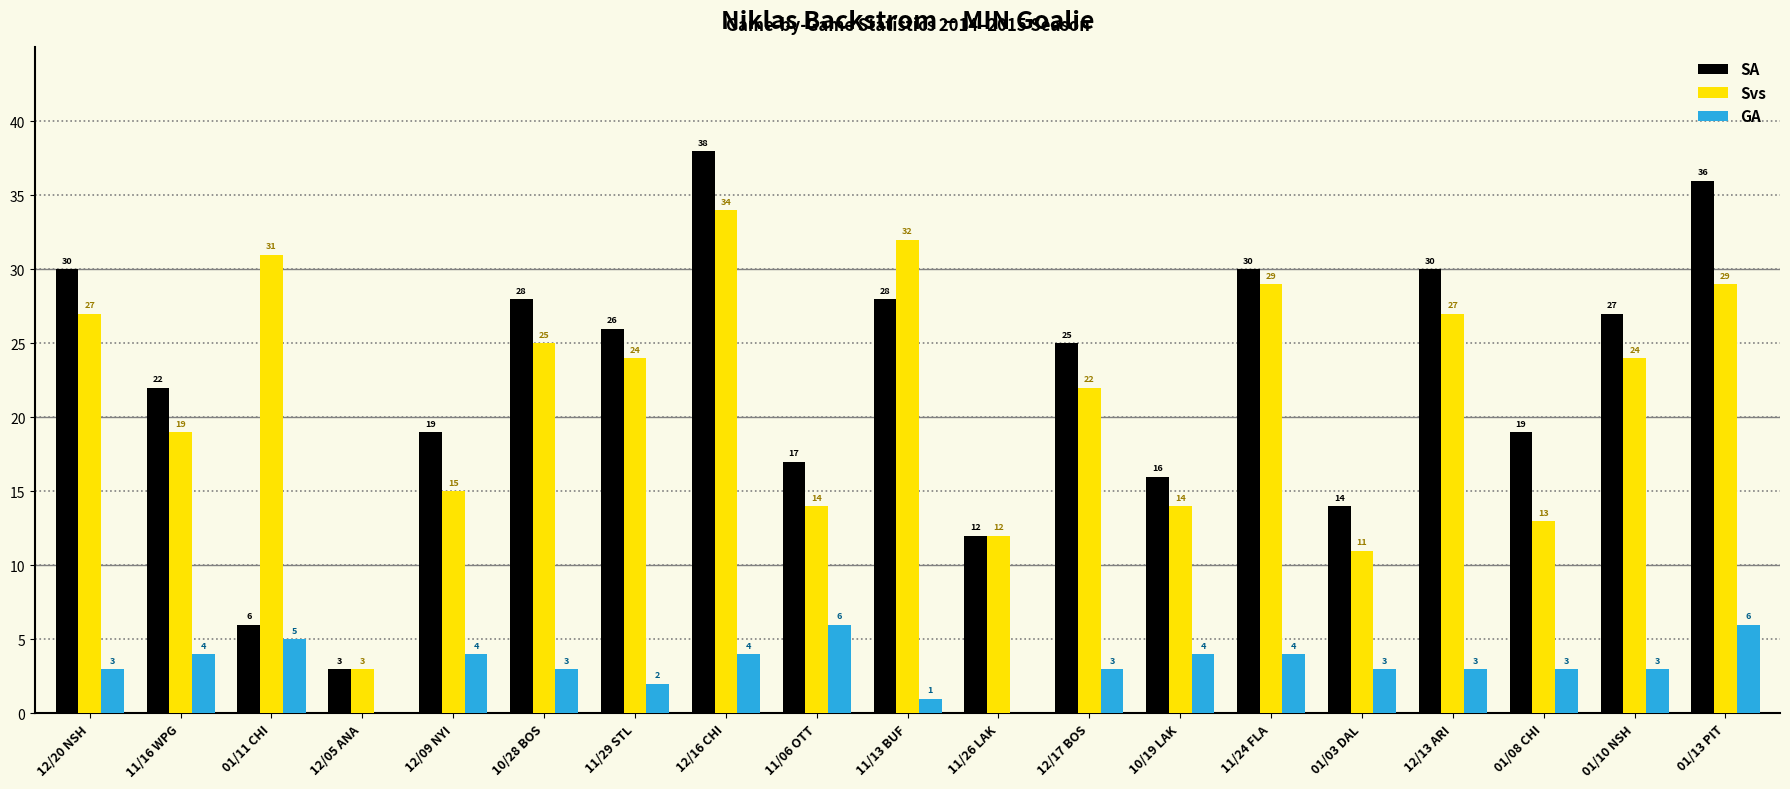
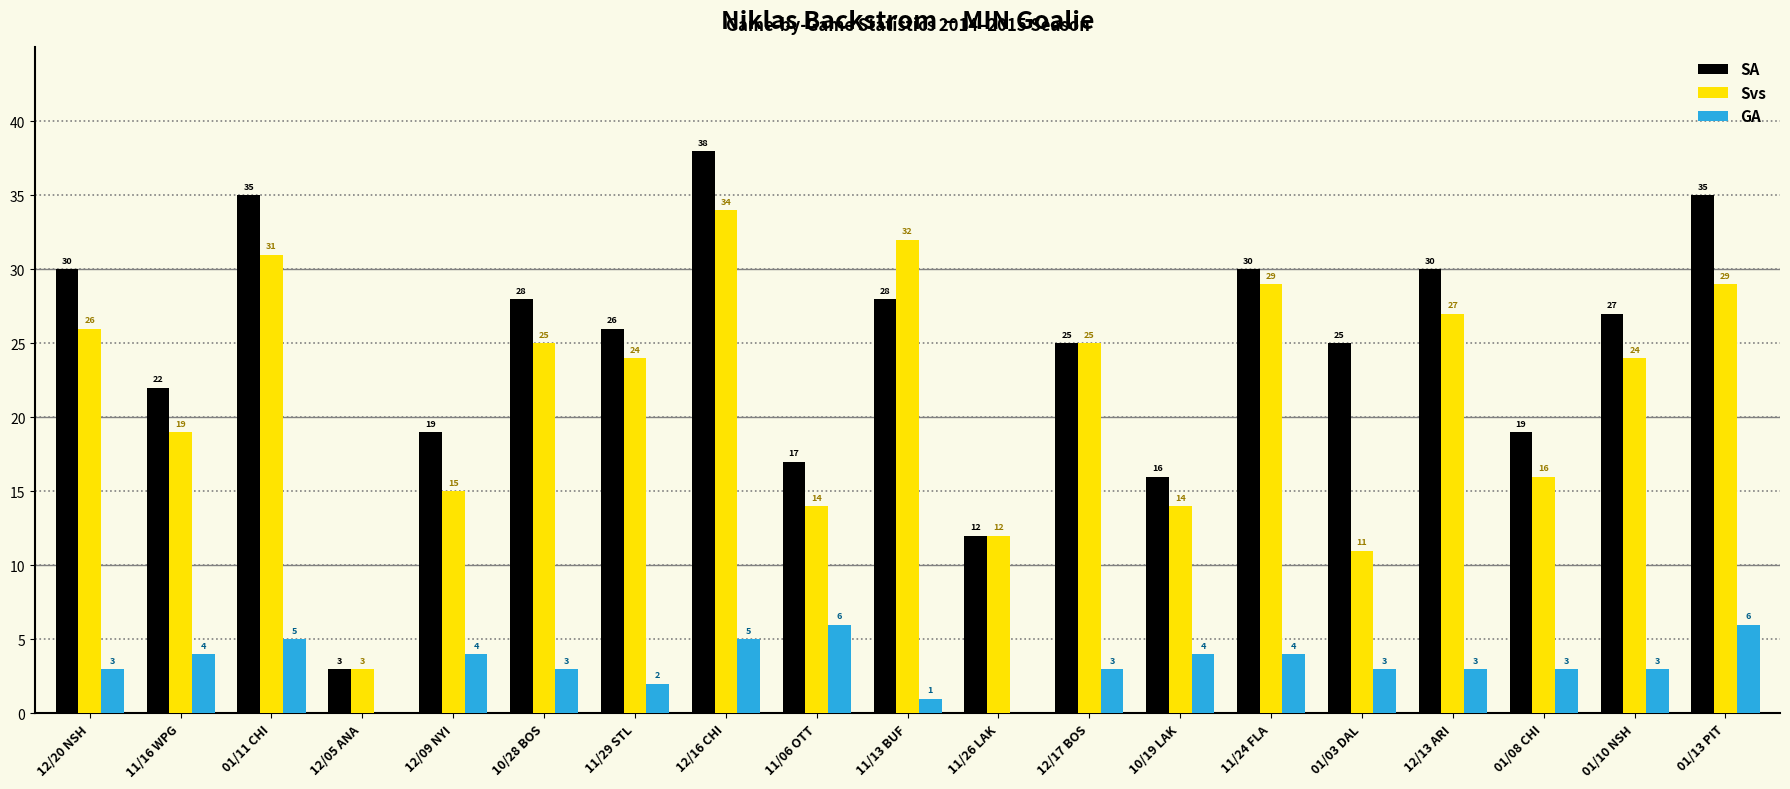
  {
    "SA": {
      "12/20 NSH": 30,
      "11/16 WPG": 22,
-     "01/11 CHI": 6,
+     "01/11 CHI": 35,
      "12/05 ANA": 3,
      "12/09 NYI": 19,
      "10/28 BOS": 28,
      "11/29 STL": 26,
      "12/16 CHI": 38,
      "11/06 OTT": 17,
      "11/13 BUF": 28,
      "11/26 LAK": 12,
      "12/17 BOS": 25,
      "10/19 LAK": 16,
      "11/24 FLA": 30,
-     "01/03 DAL": 14,
+     "01/03 DAL": 25,
      "12/13 ARI": 30,
      "01/08 CHI": 19,
      "01/10 NSH": 27,
-     "01/13 PIT": 36
+     "01/13 PIT": 35
    },
    "Svs": {
-     "12/20 NSH": 27,
+     "12/20 NSH": 26,
      "11/16 WPG": 19,
      "01/11 CHI": 31,
      "12/05 ANA": 3,
      "12/09 NYI": 15,
      "10/28 BOS": 25,
      "11/29 STL": 24,
      "12/16 CHI": 34,
      "11/06 OTT": 14,
      "11/13 BUF": 32,
      "11/26 LAK": 12,
-     "12/17 BOS": 22,
+     "12/17 BOS": 25,
      "10/19 LAK": 14,
      "11/24 FLA": 29,
      "01/03 DAL": 11,
      "12/13 ARI": 27,
-     "01/08 CHI": 13,
+     "01/08 CHI": 16,
      "01/10 NSH": 24,
      "01/13 PIT": 29
    },
    "GA": {
      "12/20 NSH": 3,
      "11/16 WPG": 4,
      "01/11 CHI": 5,
      "12/09 NYI": 4,
      "10/28 BOS": 3,
      "11/29 STL": 2,
-     "12/16 CHI": 4,
+     "12/16 CHI": 5,
      "11/06 OTT": 6,
      "11/13 BUF": 1,
      "12/17 BOS": 3,
      "10/19 LAK": 4,
      "11/24 FLA": 4,
      "01/03 DAL": 3,
      "12/13 ARI": 3,
      "01/08 CHI": 3,
      "01/10 NSH": 3,
      "01/13 PIT": 6
    }
  }
